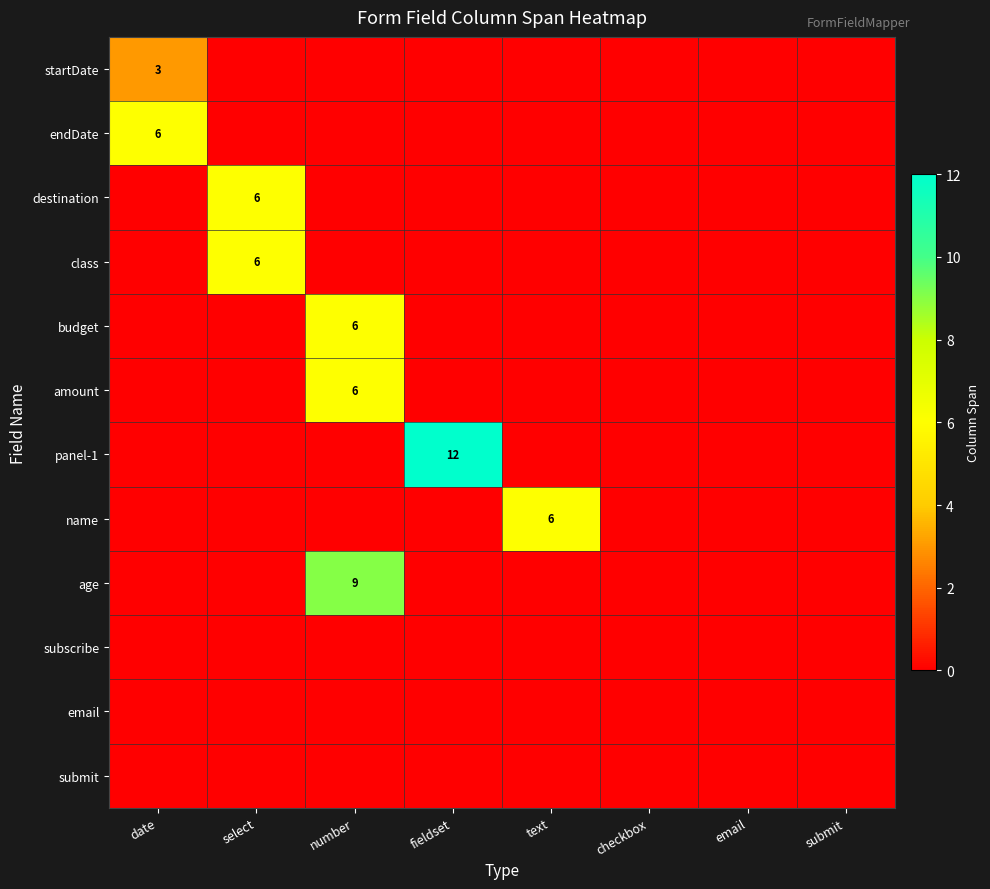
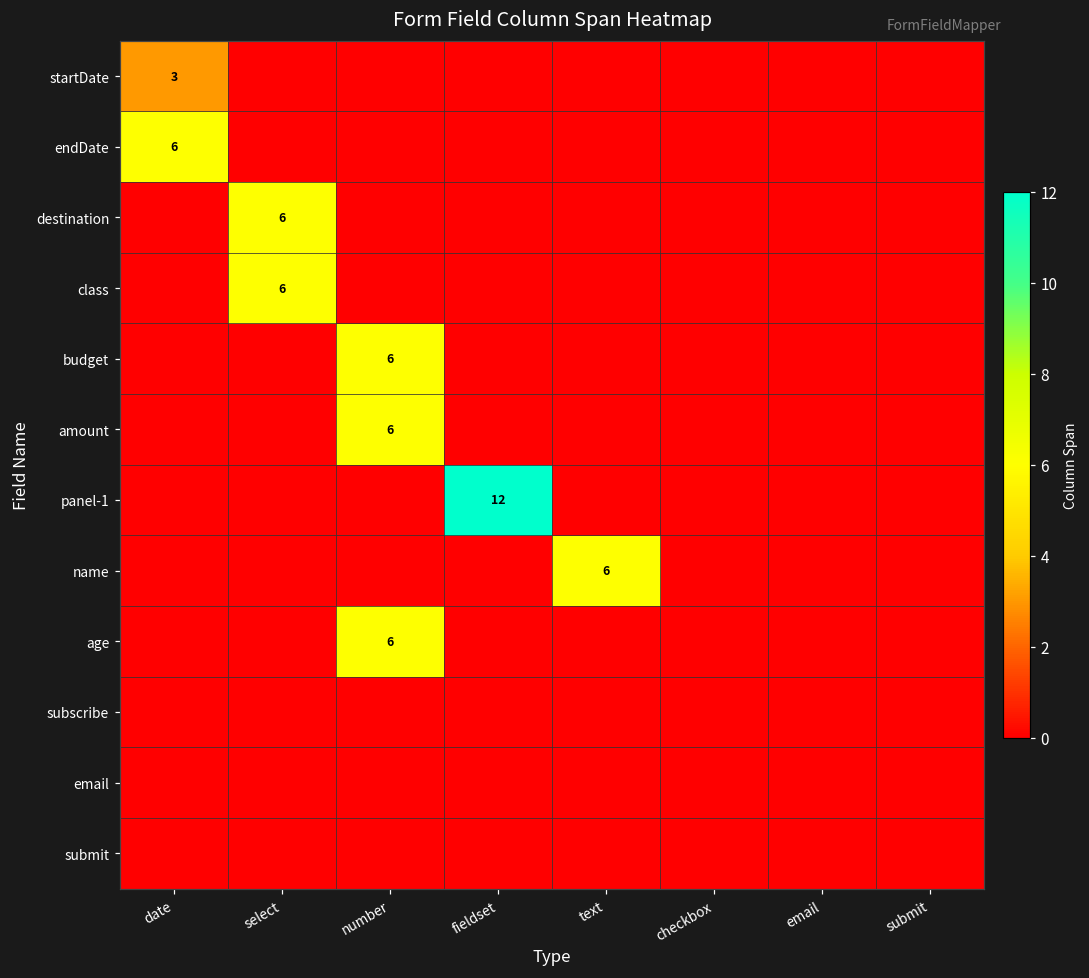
  {
    "startDate": {
      "date": 3
    },
    "endDate": {
      "date": 6
    },
    "destination": {
      "select": 6
    },
    "class": {
      "select": 6
    },
    "budget": {
      "number": 6
    },
    "amount": {
      "number": 6
    },
    "panel-1": {
      "fieldset": 12
    },
    "name": {
      "text": 6
    },
    "age": {
-     "number": 9
+     "number": 6
    }
  }
